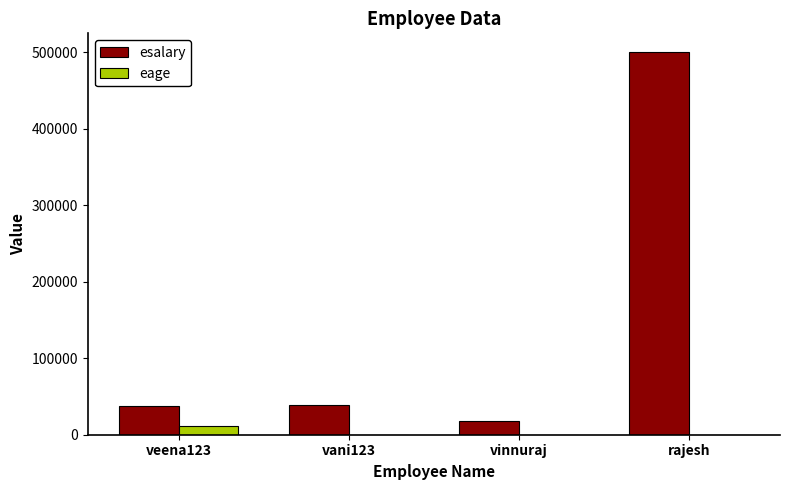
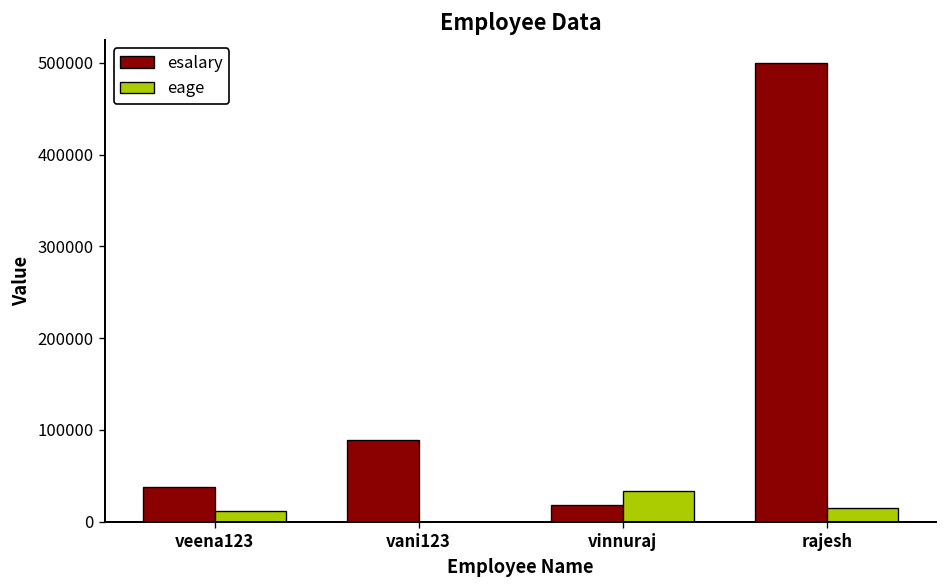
  {
    "esalary": {
      "veena123": 40000,
-     "vani123": 40000,
+     "vani123": 90000,
      "vinnuraj": 20000,
      "rajesh": 500000
    },
    "eage": {
      "veena123": 10000,
-     "vinnuraj": 0,
-     "rajesh": 0
+     "vinnuraj": 30000,
+     "rajesh": 10000
    }
  }
